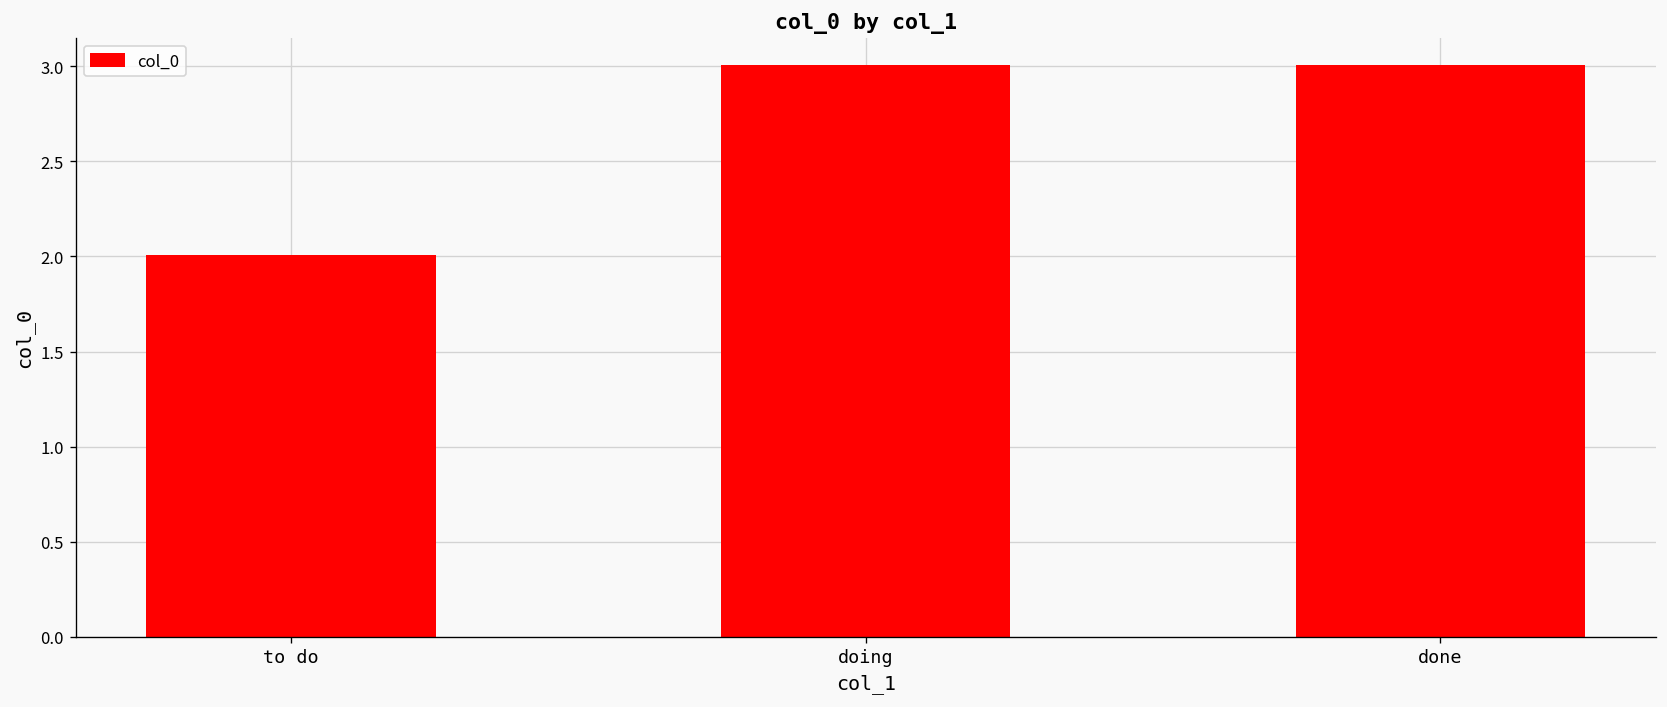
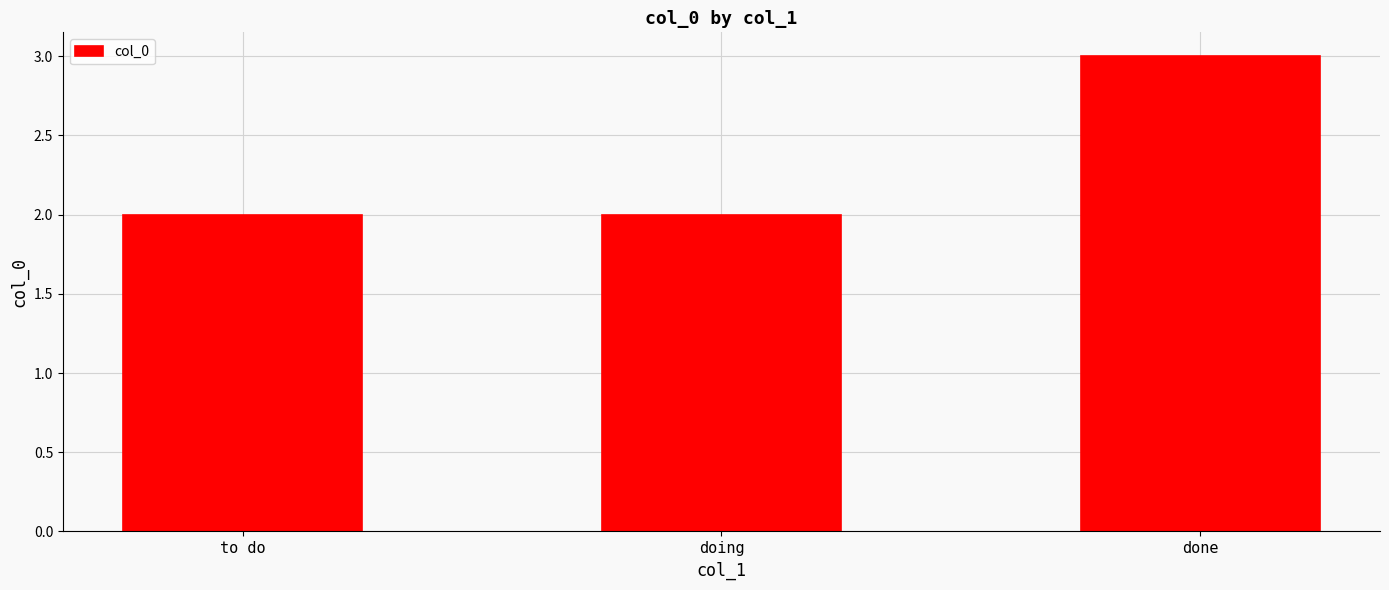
  {
    "to do": 2,
-   "doing": 3,
+   "doing": 2,
    "done": 3
  }
